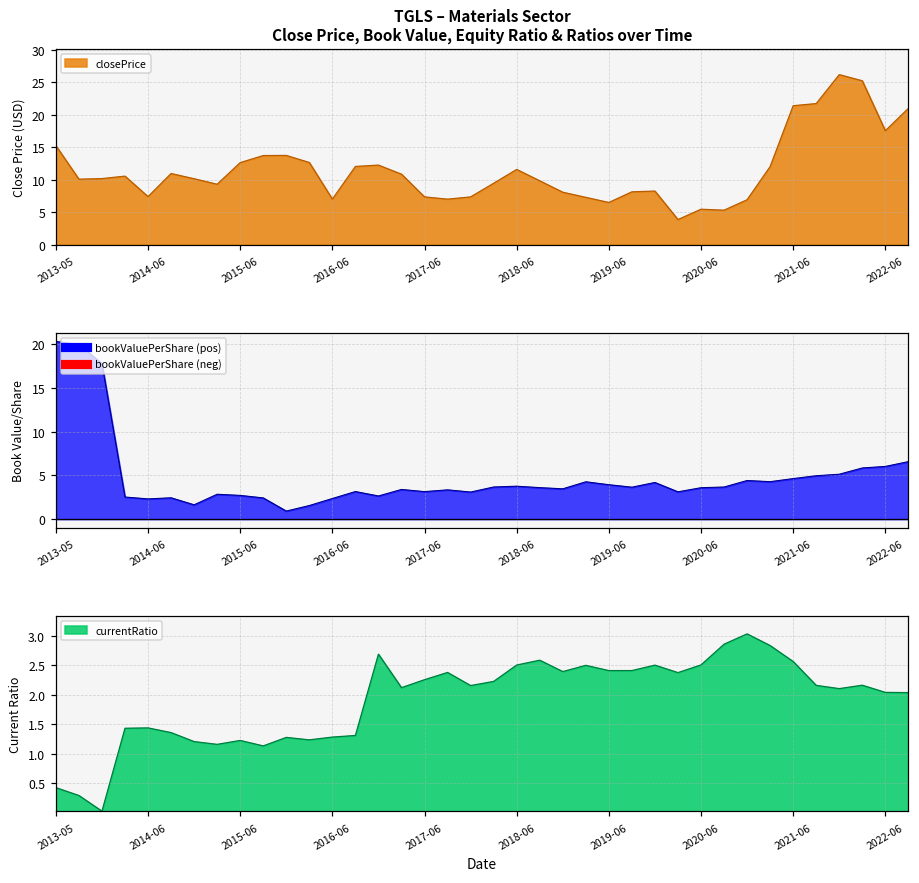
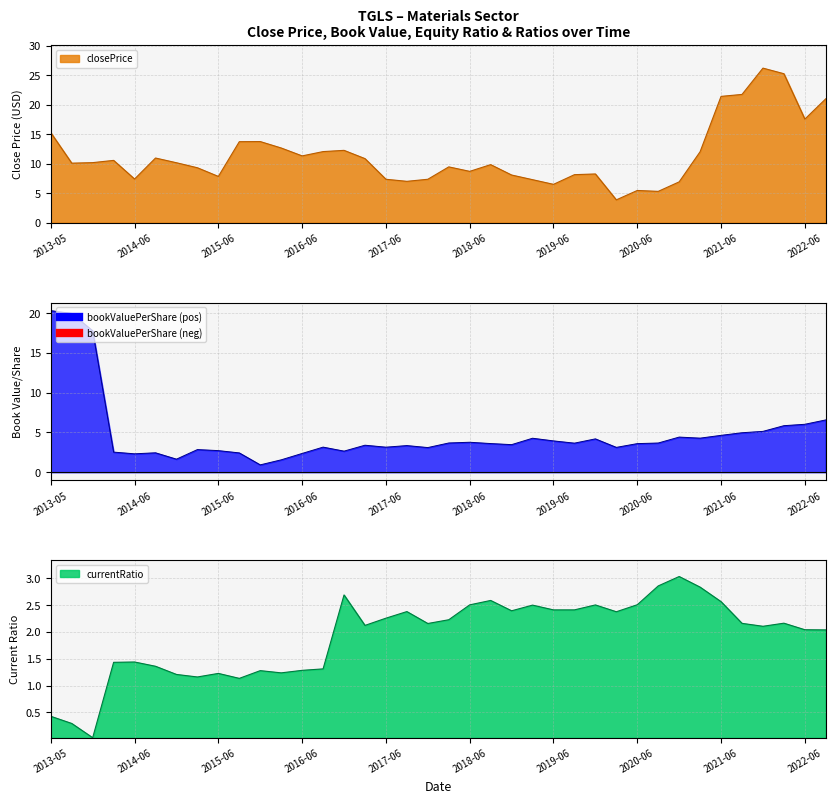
  {
    "TGLS – Materials Sector Close Price, Book Value, Equity Ratio & Ratios over Time": {
      "2013-05": 15,
      "2014-06": 7,
-     "2015-06": 13,
-     "2016-06": 7,
+     "2015-06": 8,
+     "2016-06": 11,
      "2017-06": 7,
-     "2018-06": 12,
+     "2018-06": 9,
      "2019-06": 6,
      "2020-06": 5,
      "2021-06": 21,
      "2022-06": 18
    }
  }
